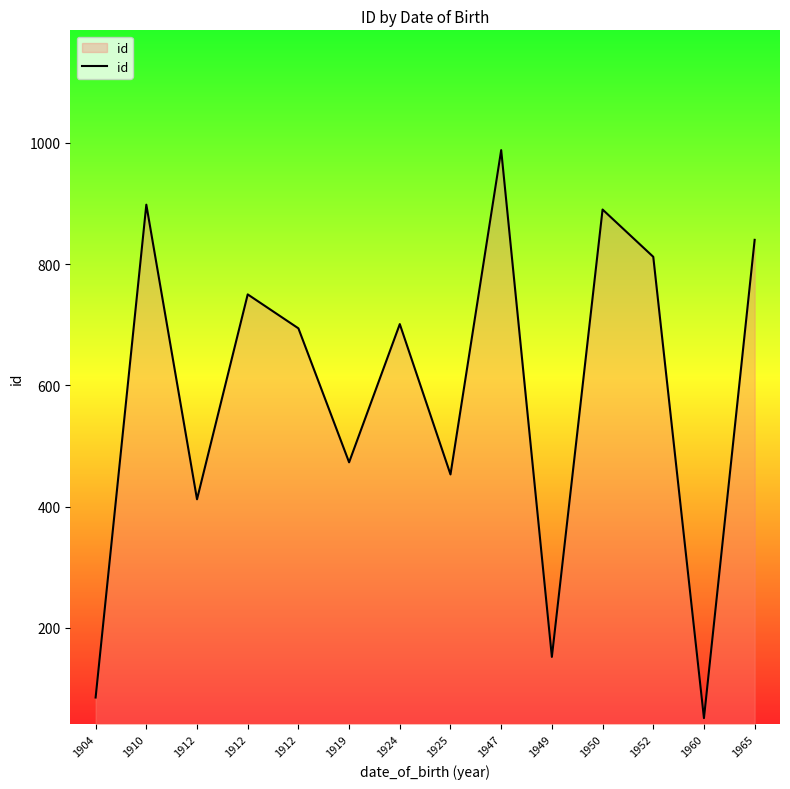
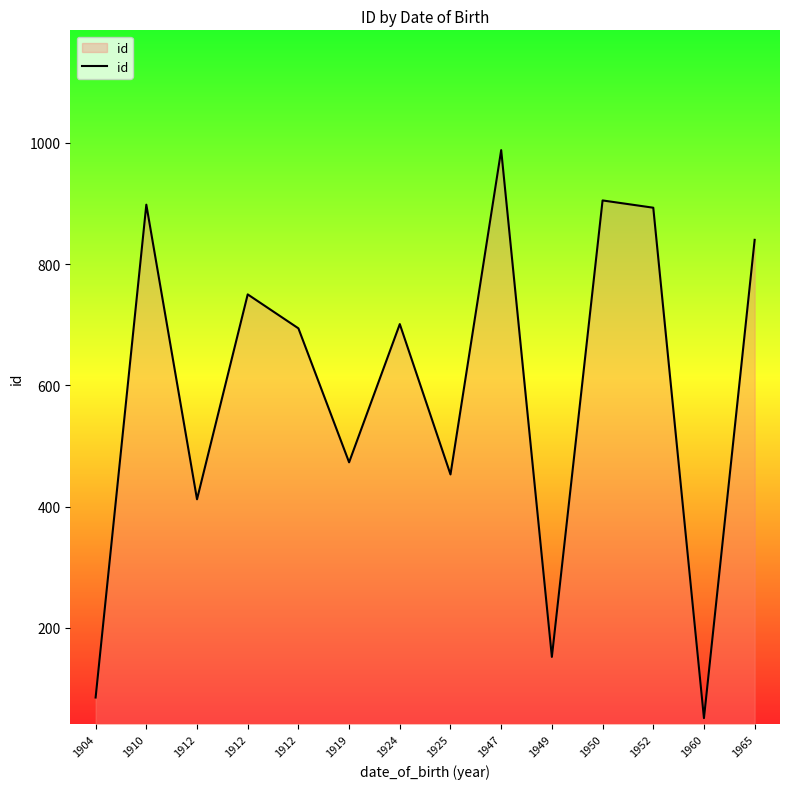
  {
    "1904": 90,
    "1910": 900,
    "1919": 470,
    "1924": 700,
    "1925": 450,
    "1947": 990,
    "1949": 150,
-   "1950": 890,
-   "1952": 810,
+   "1950": 910,
+   "1952": 890,
    "1960": 50,
    "1965": 840
  }
